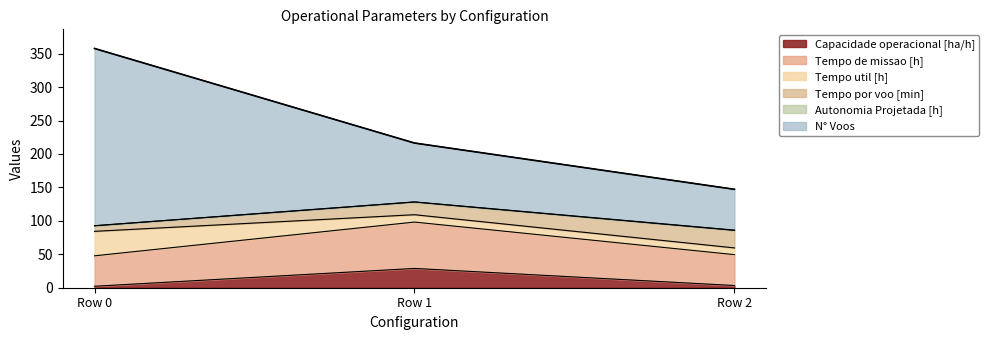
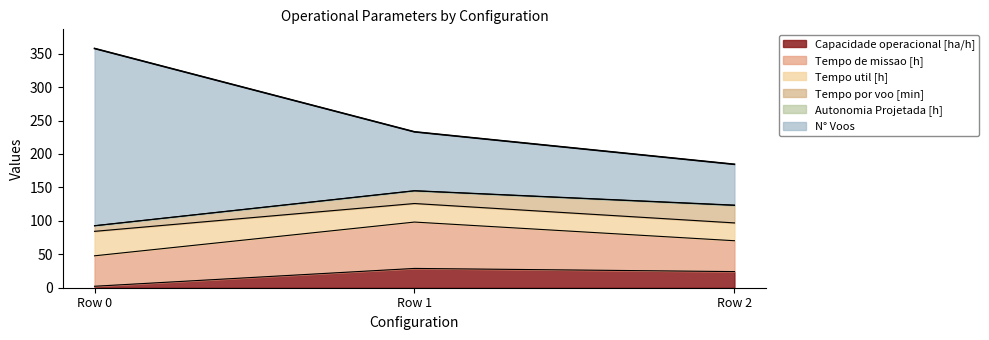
  {
    "Capacidade operacional [ha/h]": {
      "Row 0": 0,
      "Row 1": 30,
-     "Row 2": 0
+     "Row 2": 20
    },
    "Tempo de missao [h]": {
      "Row 0": 50,
      "Row 1": 70,
      "Row 2": 50
    },
    "Tempo util [h]": {
      "Row 0": 40,
-     "Row 1": 10,
-     "Row 2": 10
+     "Row 1": 30,
+     "Row 2": 30
    }
  }
